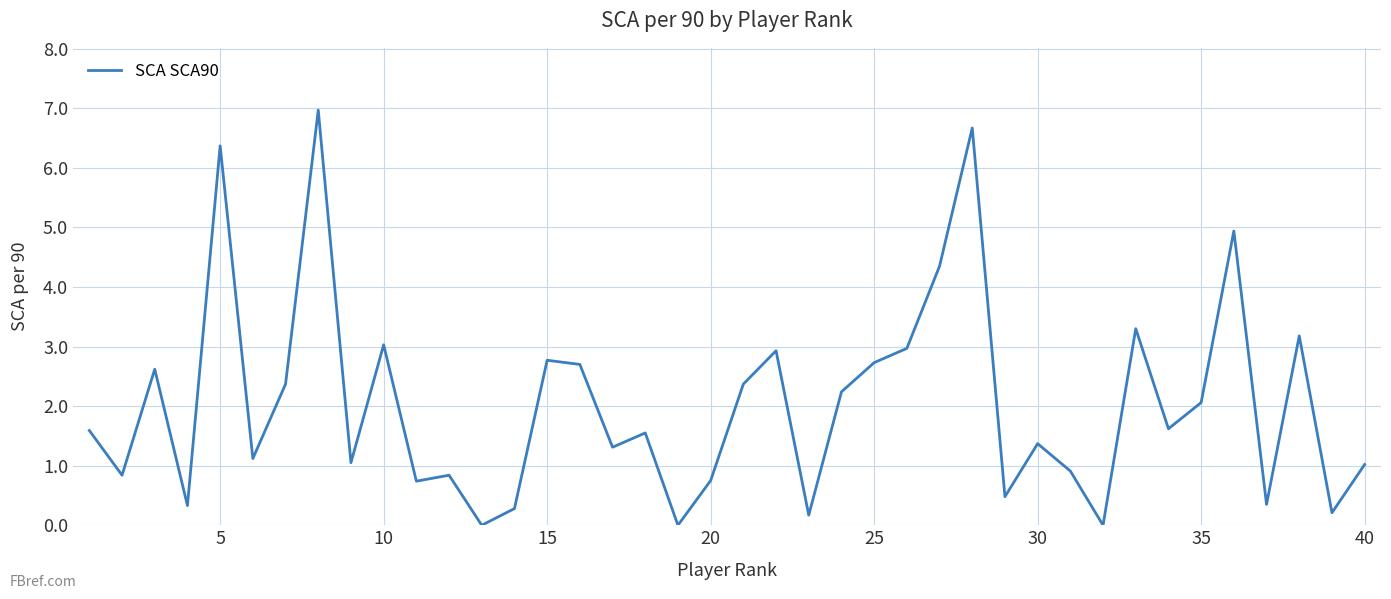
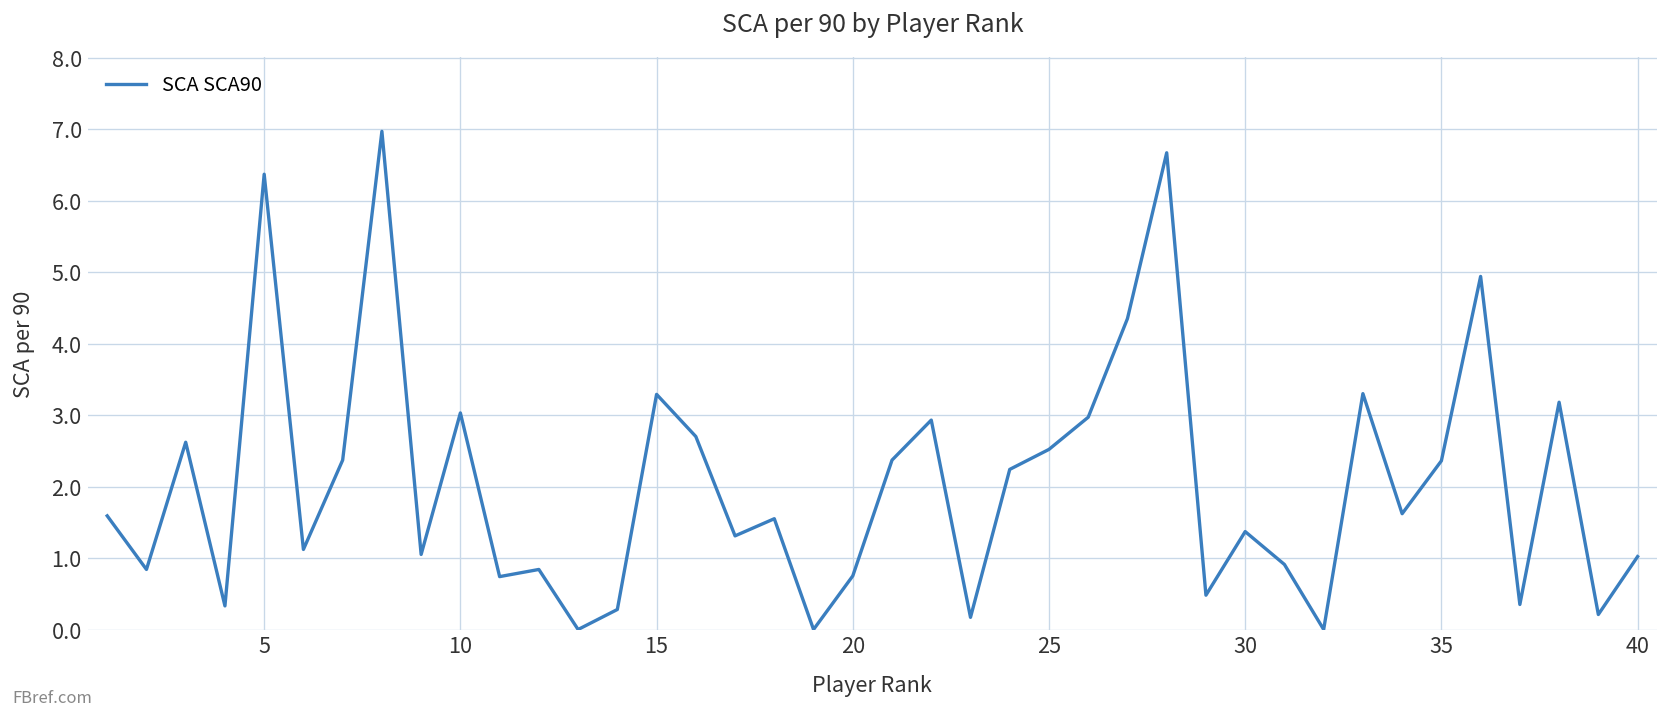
  {
    "5": 6.4,
    "10": 3.0,
-   "15": 2.8,
+   "15": 3.3,
    "20": 0.8,
-   "25": 2.7,
+   "25": 2.5,
    "30": 1.4,
-   "35": 2.1,
+   "35": 2.4,
    "40": 1.0
  }
